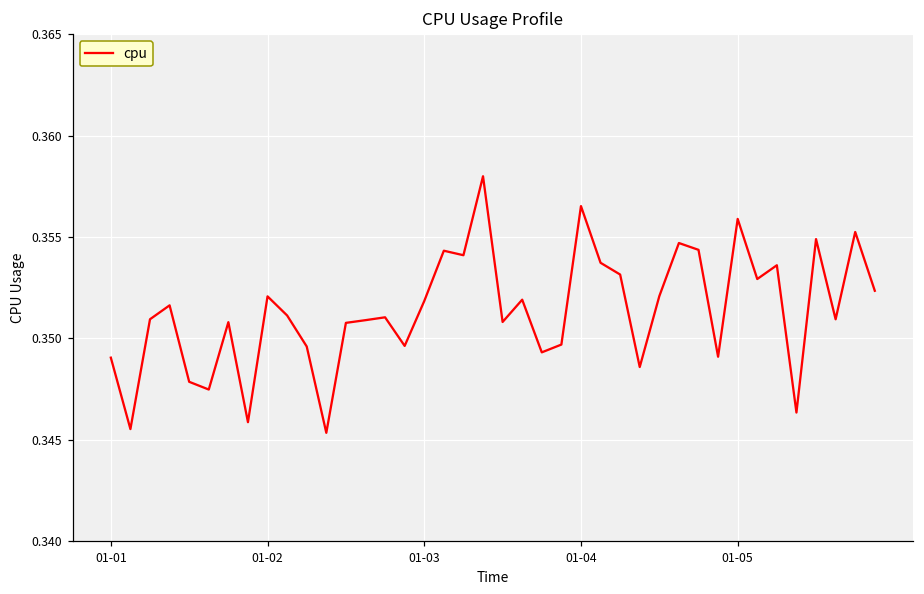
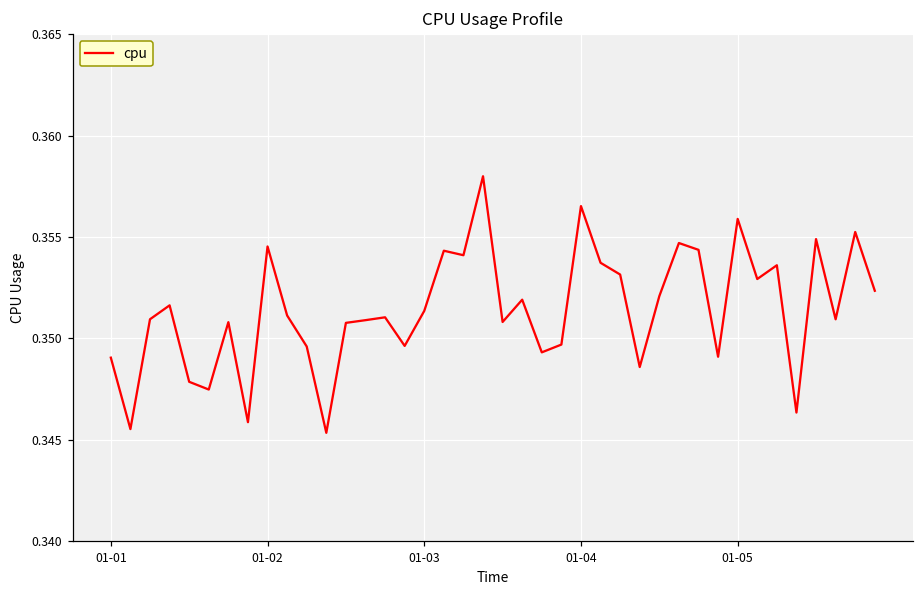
  {
    "01-01": 0.3490,
-   "01-02": 0.3521,
-   "01-03": 0.3518,
+   "01-02": 0.3545,
+   "01-03": 0.3514,
    "01-04": 0.3565,
    "01-05": 0.3559
  }
